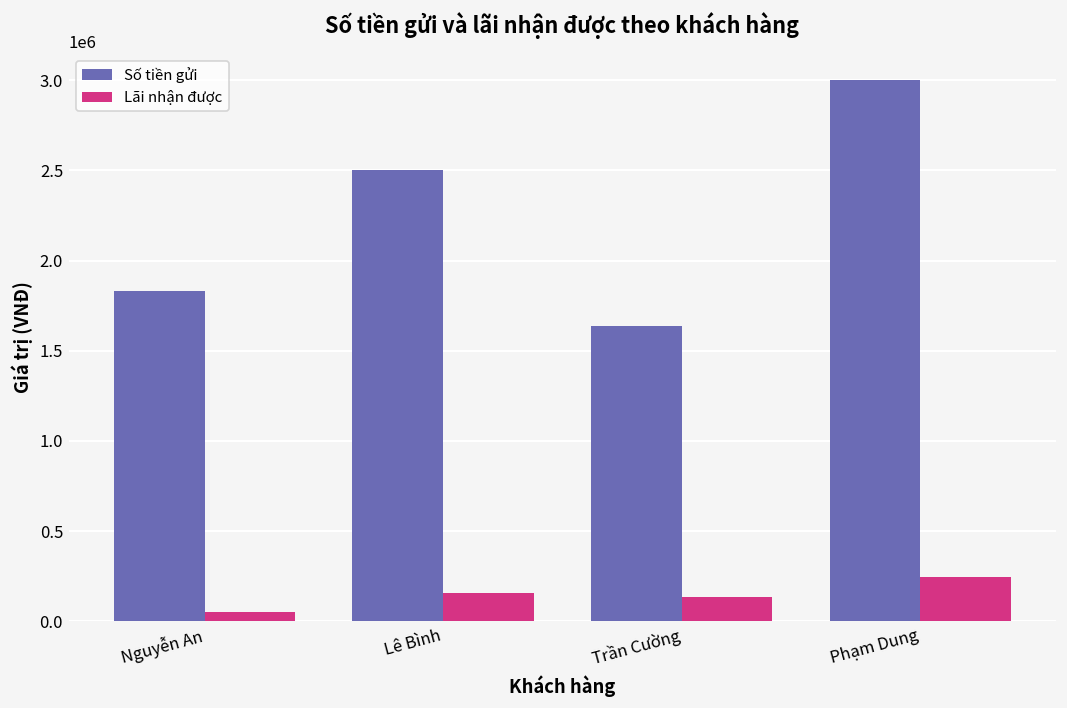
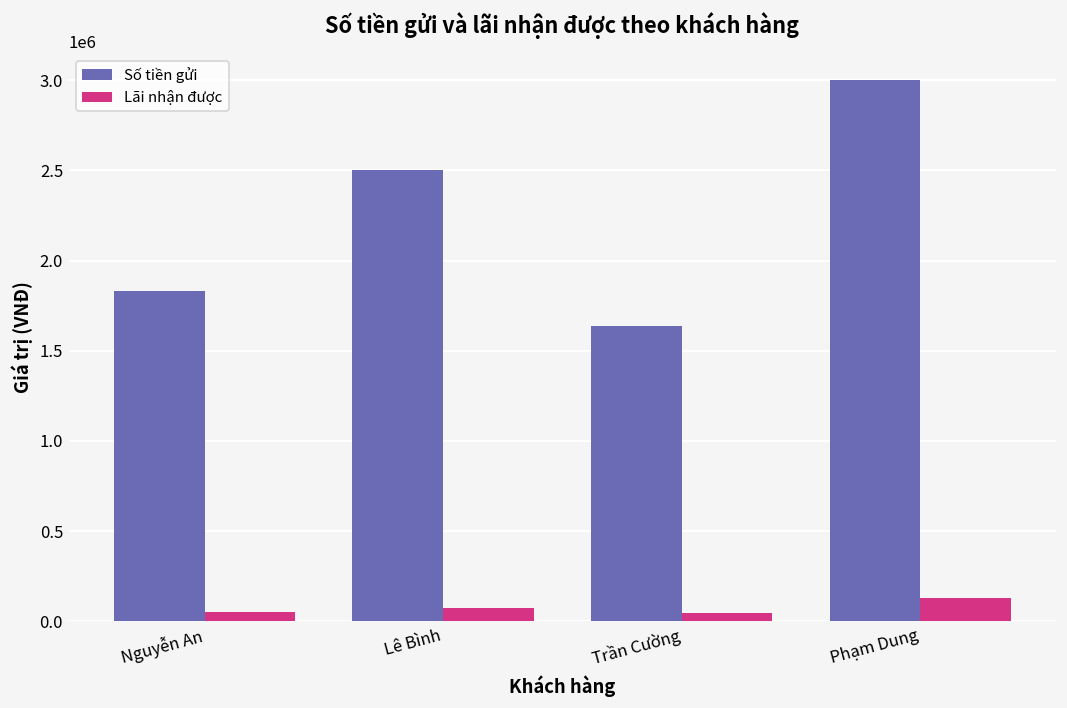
  {
    "Số tiền gửi": {
      "Nguyễn An": 1830000,
      "Lê Bình": 2500000,
      "Trần Cường": 1640000,
      "Phạm Dung": 3000000
    },
    "Lãi nhận được": {
      "Nguyễn An": 50000,
-     "Lê Bình": 160000,
-     "Trần Cường": 140000,
-     "Phạm Dung": 250000
+     "Lê Bình": 80000,
+     "Trần Cường": 40000,
+     "Phạm Dung": 130000
    }
  }
